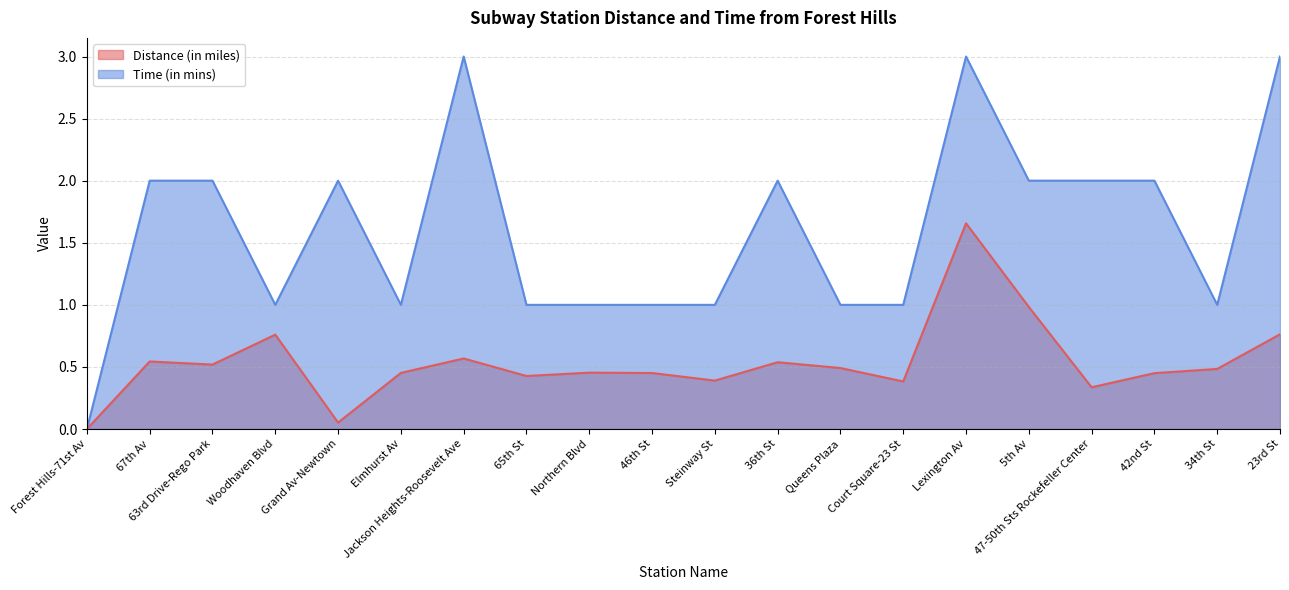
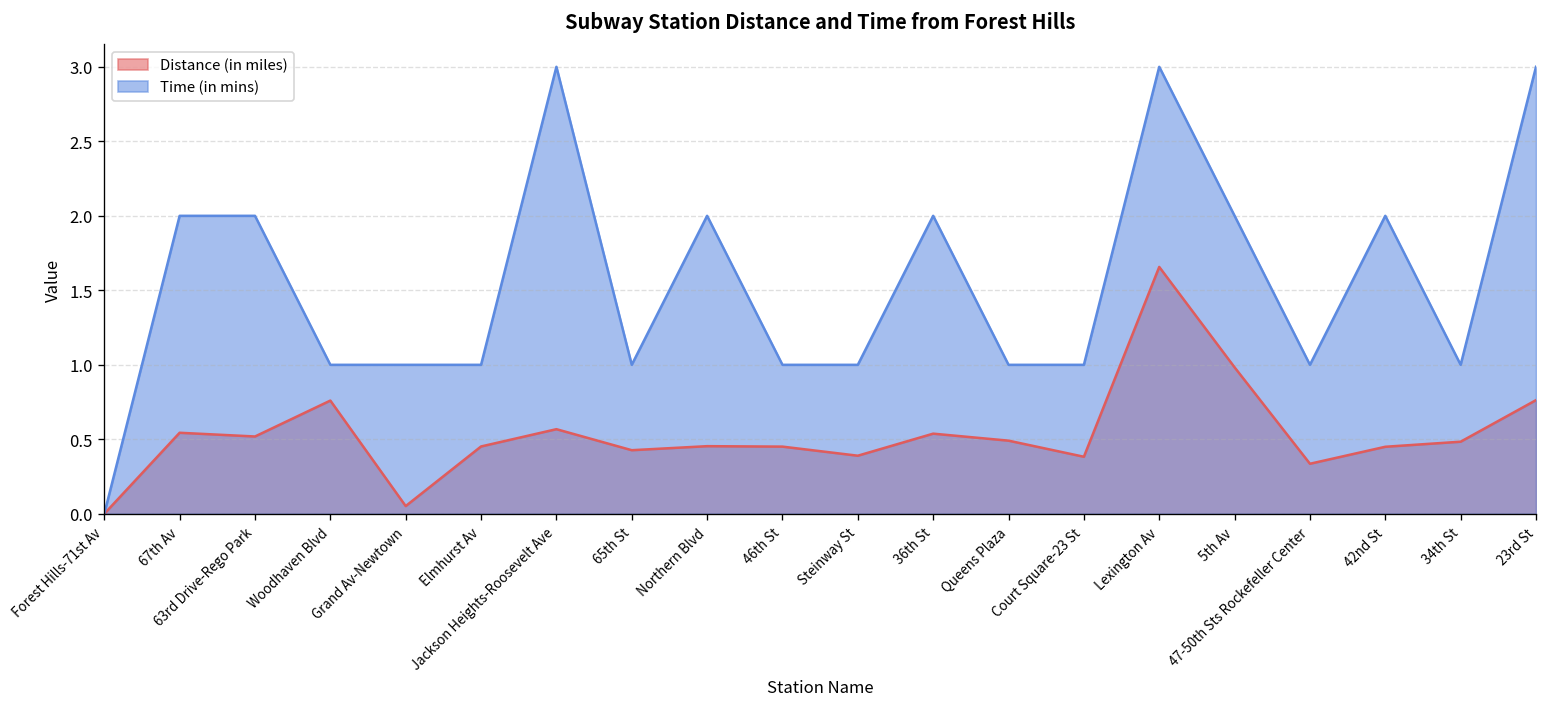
  {
    "Distance (in miles)": {
      "67th Av": 0.54,
      "63rd Drive-Rego Park": 0.52,
      "Woodhaven Blvd": 0.76,
      "Grand Av-Newtown": 0.05,
      "Elmhurst Av": 0.45,
      "Jackson Heights-Roosevelt Ave": 0.57,
      "65th St": 0.43,
      "Northern Blvd": 0.45,
      "46th St": 0.45,
      "Steinway St": 0.39,
      "36th St": 0.54,
      "Queens Plaza": 0.49,
      "Court Square-23 St": 0.38,
      "Lexington Av": 1.66,
      "5th Av": 1,
      "47-50th Sts Rockefeller Center": 0.34,
      "42nd St": 0.45,
      "34th St": 0.48,
      "23rd St": 0.76
    },
    "Time (in mins)": {
      "67th Av": 2,
      "63rd Drive-Rego Park": 2,
      "Woodhaven Blvd": 1,
-     "Grand Av-Newtown": 2,
+     "Grand Av-Newtown": 1,
      "Elmhurst Av": 1,
      "Jackson Heights-Roosevelt Ave": 3,
      "65th St": 1,
-     "Northern Blvd": 1,
+     "Northern Blvd": 2,
      "46th St": 1,
      "Steinway St": 1,
      "36th St": 2,
      "Queens Plaza": 1,
      "Court Square-23 St": 1,
      "Lexington Av": 3,
      "5th Av": 2,
-     "47-50th Sts Rockefeller Center": 2,
+     "47-50th Sts Rockefeller Center": 1,
      "42nd St": 2,
      "34th St": 1,
      "23rd St": 3
    }
  }
